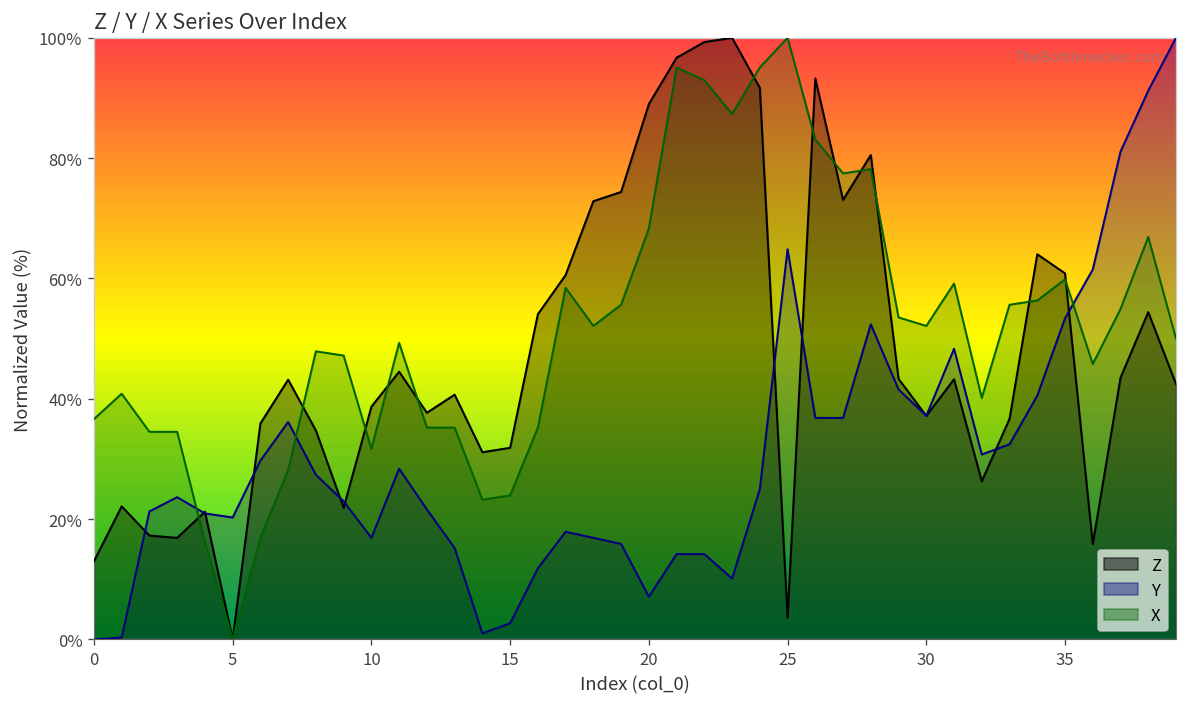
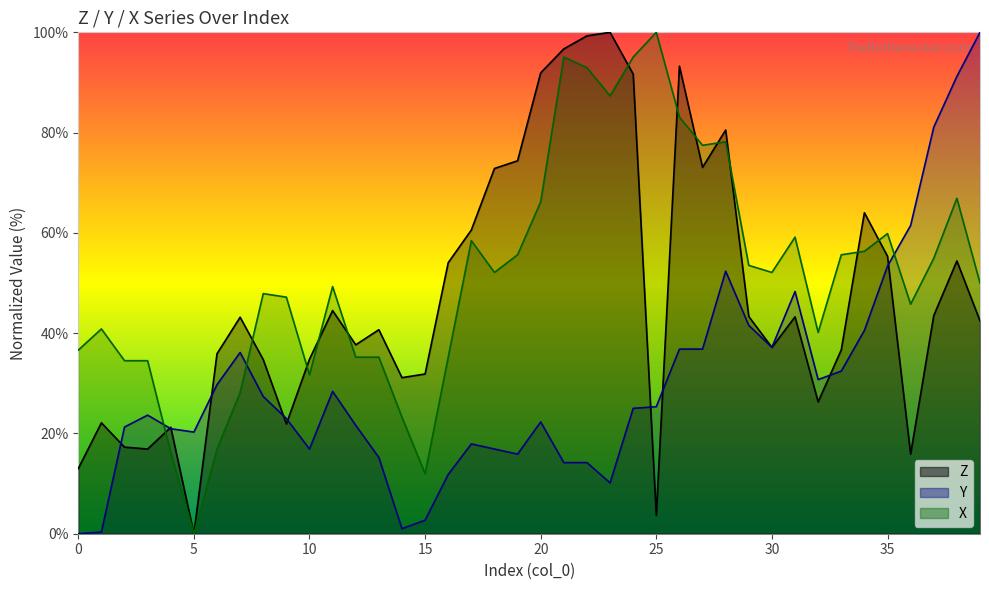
  {
    "Z": {
      "0": "13%",
-     "10": "39%",
+     "10": "35%",
      "15": "32%",
-     "20": "89%",
+     "20": "92%",
      "25": "4%",
-     "35": "61%"
+     "35": "55%"
    },
    "Y": {
      "0": "0%",
      "5": "20%",
      "10": "17%",
      "15": "3%",
-     "20": "7%",
-     "25": "65%",
+     "20": "22%",
+     "25": "25%",
      "35": "53%"
    },
    "X": {
      "0": "37%",
      "10": "32%",
-     "15": "24%",
-     "20": "68%",
+     "15": "12%",
+     "20": "66%",
      "25": "100%",
      "30": "52%",
      "35": "60%"
    }
  }
